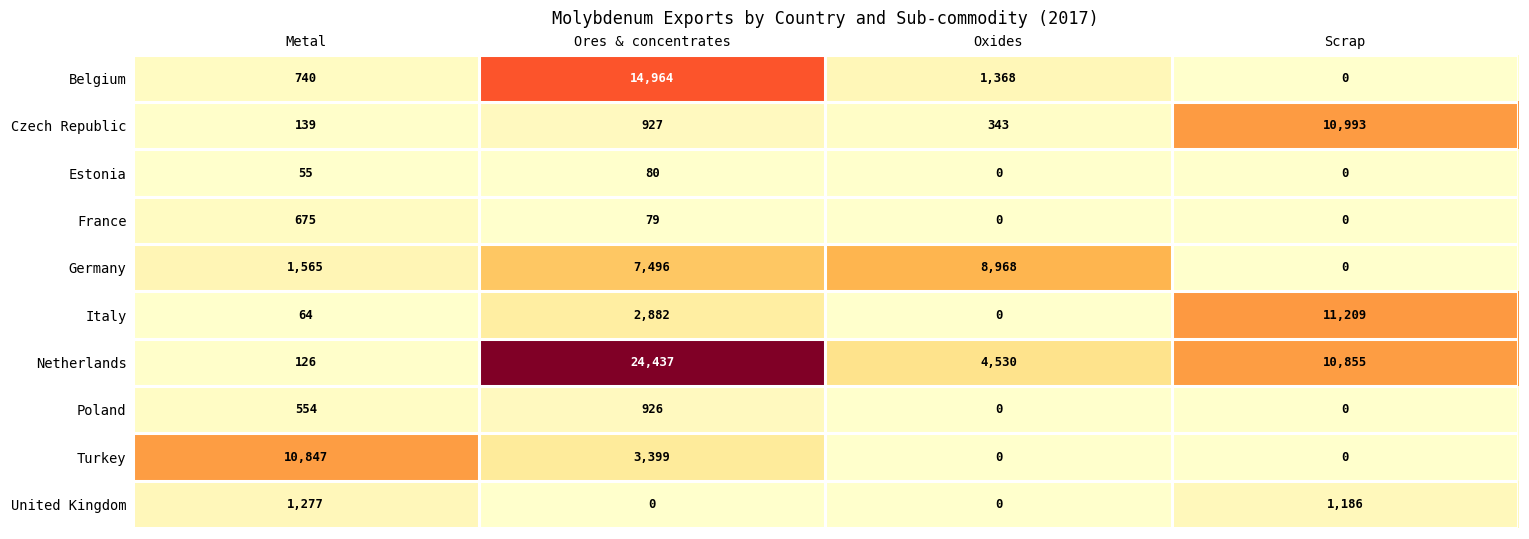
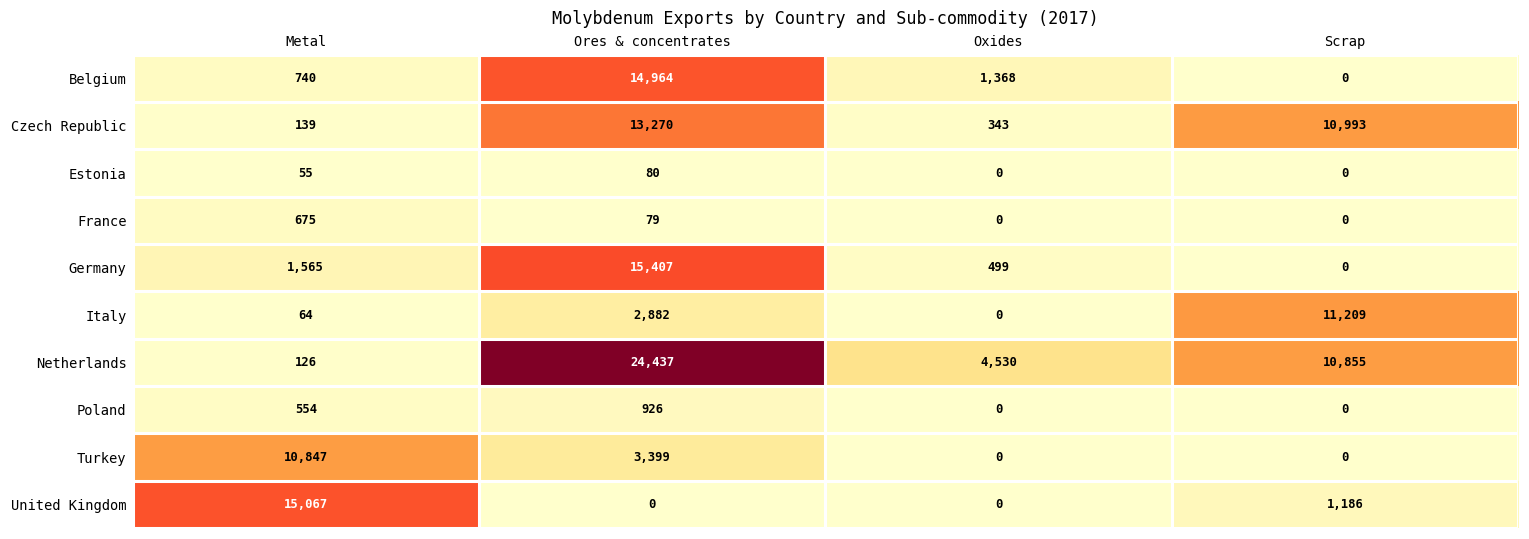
  {
    "Belgium": {
      "Metal": "740",
      "Ores & concentrates": "14,964",
      "Oxides": "1,368",
      "Scrap": "0"
    },
    "Czech Republic": {
      "Metal": "139",
-     "Ores & concentrates": "927",
+     "Ores & concentrates": "13,270",
      "Oxides": "343",
      "Scrap": "10,993"
    },
    "Estonia": {
      "Metal": "55",
      "Ores & concentrates": "80",
      "Oxides": "0",
      "Scrap": "0"
    },
    "France": {
      "Metal": "675",
      "Ores & concentrates": "79",
      "Oxides": "0",
      "Scrap": "0"
    },
    "Germany": {
      "Metal": "1,565",
-     "Ores & concentrates": "7,496",
-     "Oxides": "8,968",
+     "Ores & concentrates": "15,407",
+     "Oxides": "499",
      "Scrap": "0"
    },
    "Italy": {
      "Metal": "64",
      "Ores & concentrates": "2,882",
      "Oxides": "0",
      "Scrap": "11,209"
    },
    "Netherlands": {
      "Metal": "126",
      "Ores & concentrates": "24,437",
      "Oxides": "4,530",
      "Scrap": "10,855"
    },
    "Poland": {
      "Metal": "554",
      "Ores & concentrates": "926",
      "Oxides": "0",
      "Scrap": "0"
    },
    "Turkey": {
      "Metal": "10,847",
      "Ores & concentrates": "3,399",
      "Oxides": "0",
      "Scrap": "0"
    },
    "United Kingdom": {
-     "Metal": "1,277",
+     "Metal": "15,067",
      "Ores & concentrates": "0",
      "Oxides": "0",
      "Scrap": "1,186"
    }
  }
